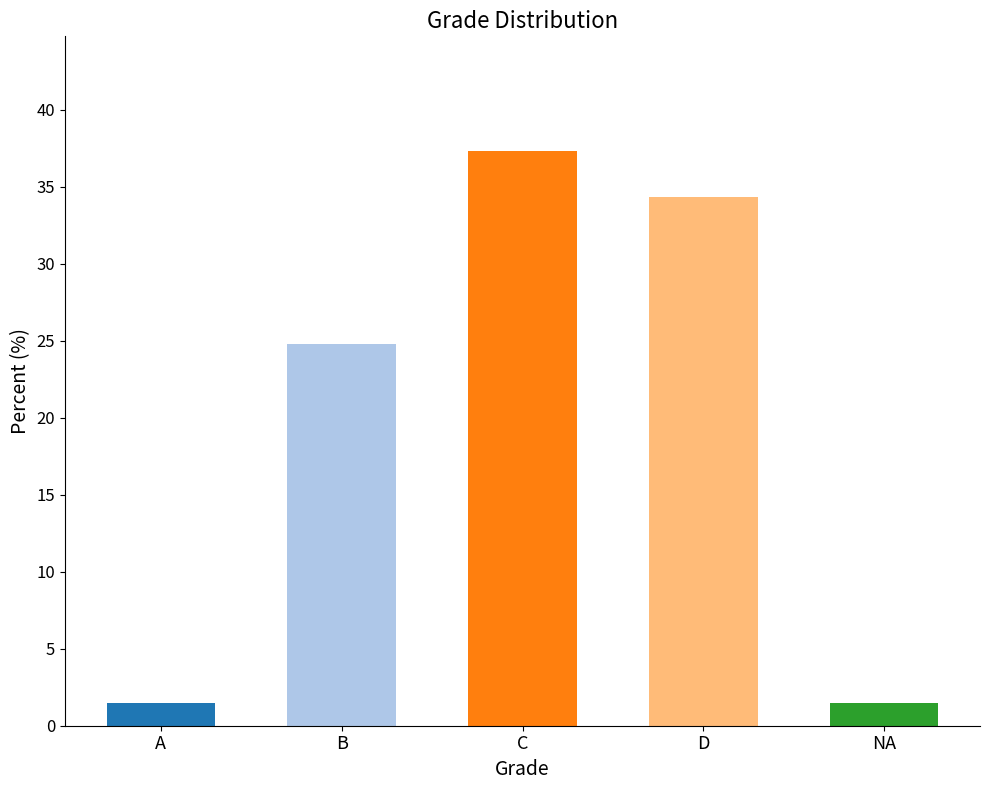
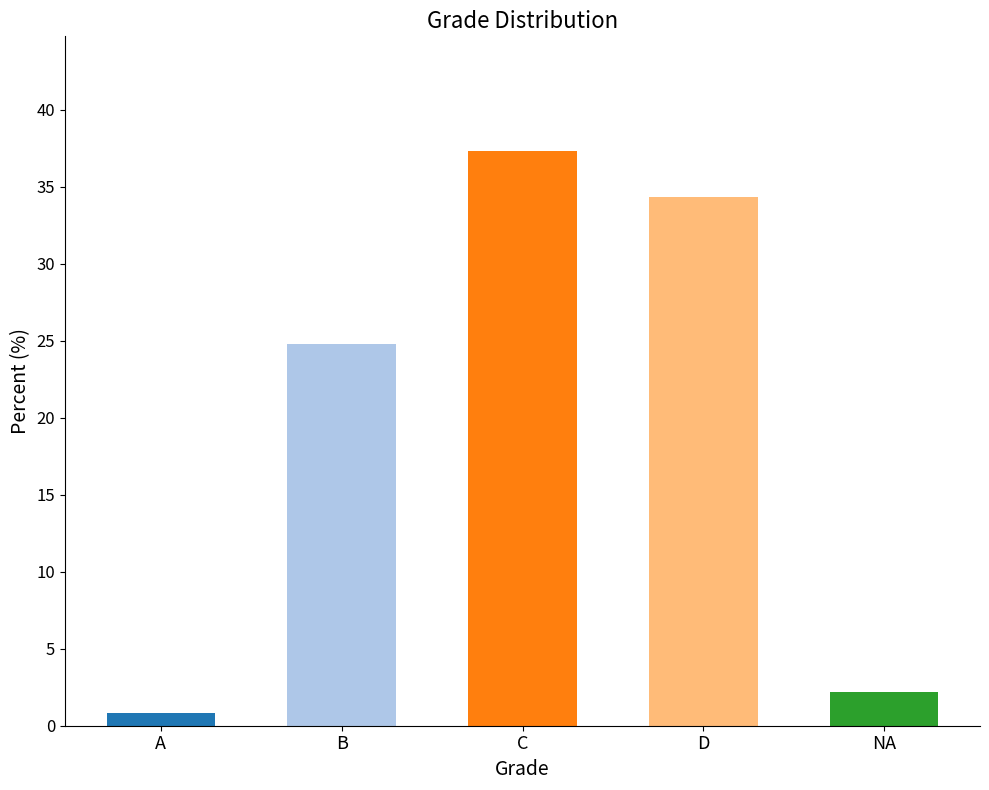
  {
-   "A": 1.5,
+   "A": 0.8,
    "B": 24.8,
    "C": 37.3,
    "D": 34.3,
-   "NA": 1.5
+   "NA": 2.2
  }
